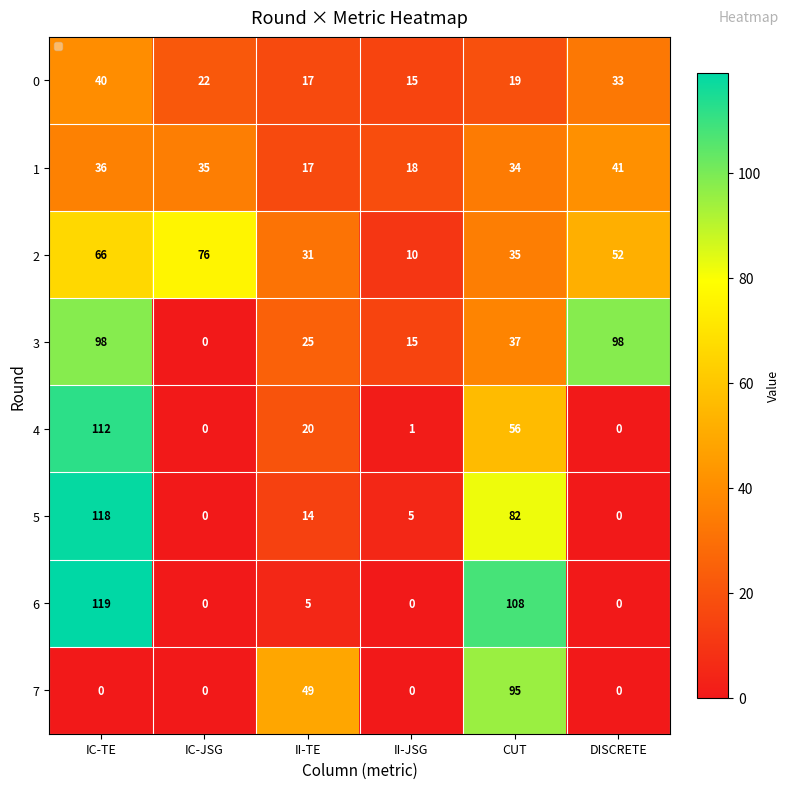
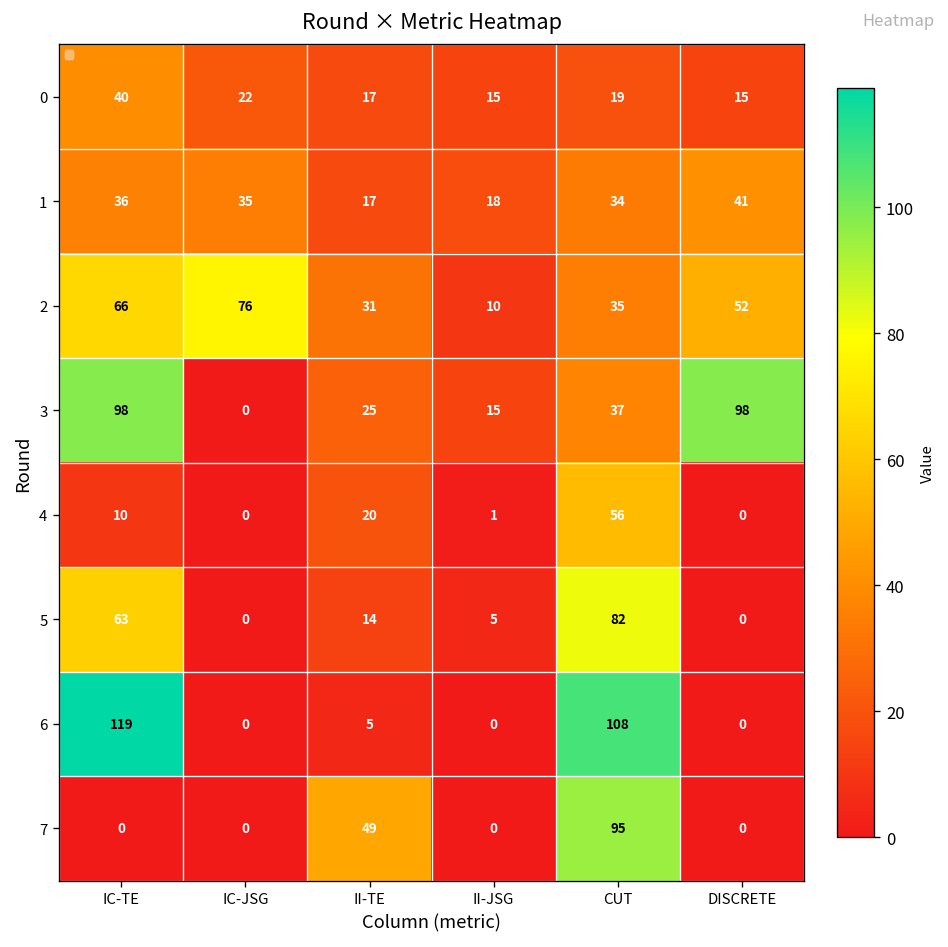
  {
    "0": {
      "IC-TE": 40,
      "IC-JSG": 22,
      "II-TE": 17,
      "II-JSG": 15,
      "CUT": 19,
-     "DISCRETE": 33
+     "DISCRETE": 15
    },
    "1": {
      "IC-TE": 36,
      "IC-JSG": 35,
      "II-TE": 17,
      "II-JSG": 18,
      "CUT": 34,
      "DISCRETE": 41
    },
    "2": {
      "IC-TE": 66,
      "IC-JSG": 76,
      "II-TE": 31,
      "II-JSG": 10,
      "CUT": 35,
      "DISCRETE": 52
    },
    "3": {
      "IC-TE": 98,
      "IC-JSG": 0,
      "II-TE": 25,
      "II-JSG": 15,
      "CUT": 37,
      "DISCRETE": 98
    },
    "4": {
-     "IC-TE": 112,
+     "IC-TE": 10,
      "IC-JSG": 0,
      "II-TE": 20,
      "II-JSG": 1,
      "CUT": 56,
      "DISCRETE": 0
    },
    "5": {
-     "IC-TE": 118,
+     "IC-TE": 63,
      "IC-JSG": 0,
      "II-TE": 14,
      "II-JSG": 5,
      "CUT": 82,
      "DISCRETE": 0
    },
    "6": {
      "IC-TE": 119,
      "IC-JSG": 0,
      "II-TE": 5,
      "II-JSG": 0,
      "CUT": 108,
      "DISCRETE": 0
    },
    "7": {
      "IC-TE": 0,
      "IC-JSG": 0,
      "II-TE": 49,
      "II-JSG": 0,
      "CUT": 95,
      "DISCRETE": 0
    }
  }
